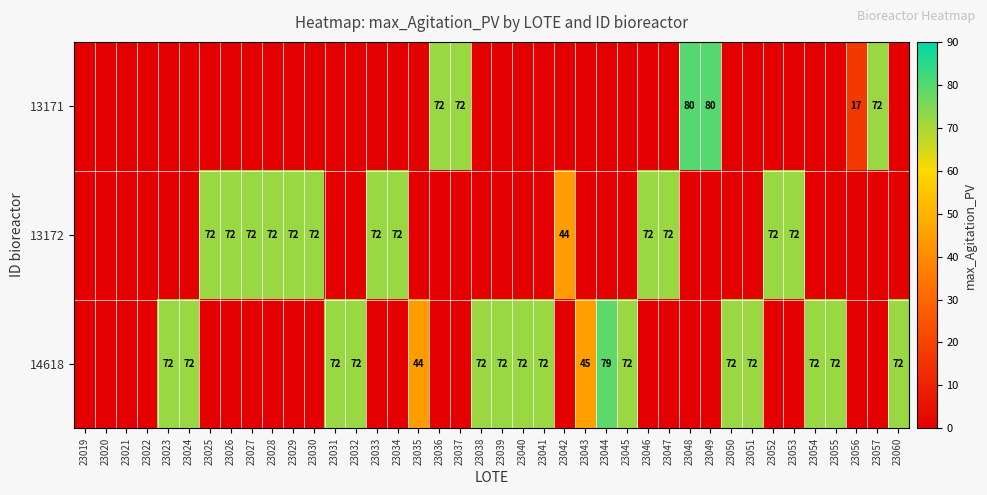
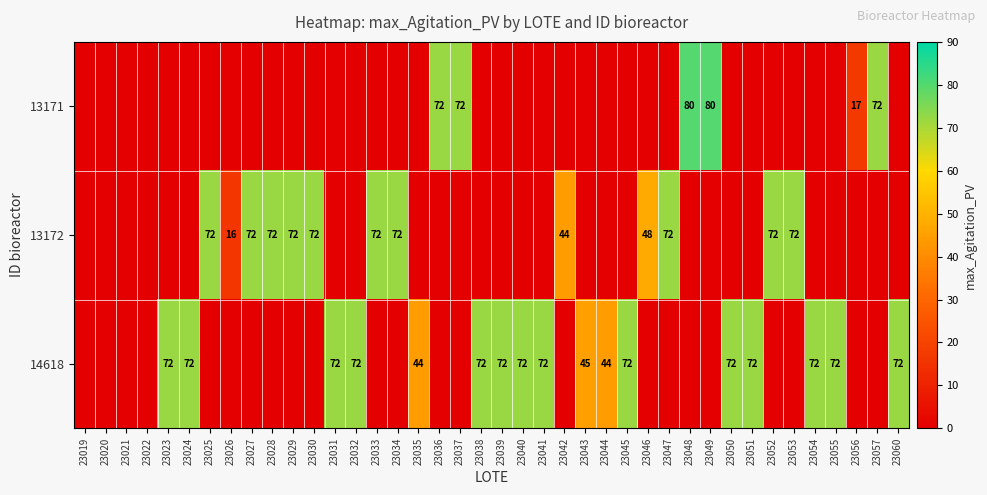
  {
    "13171": {
      "23036": 72,
      "23037": 72,
      "23048": 80,
      "23049": 80,
      "23056": 17,
      "23057": 72
    },
    "13172": {
      "23025": 72,
-     "23026": 72,
+     "23026": 16,
      "23027": 72,
      "23028": 72,
      "23029": 72,
      "23030": 72,
      "23033": 72,
      "23034": 72,
      "23042": 44,
-     "23046": 72,
+     "23046": 48,
      "23047": 72,
      "23052": 72,
      "23053": 72
    },
    "14618": {
      "23023": 72,
      "23024": 72,
      "23031": 72,
      "23032": 72,
      "23035": 44,
      "23038": 72,
      "23039": 72,
      "23040": 72,
      "23041": 72,
      "23043": 45,
-     "23044": 79,
+     "23044": 44,
      "23045": 72,
      "23050": 72,
      "23051": 72,
      "23054": 72,
      "23055": 72,
      "23060": 72
    }
  }
